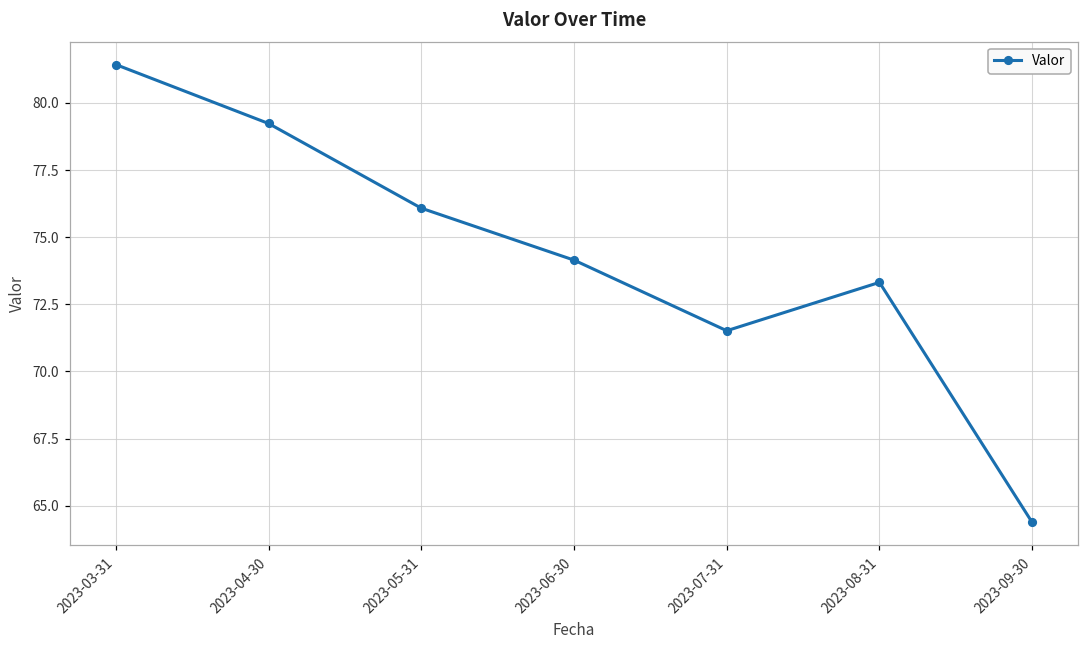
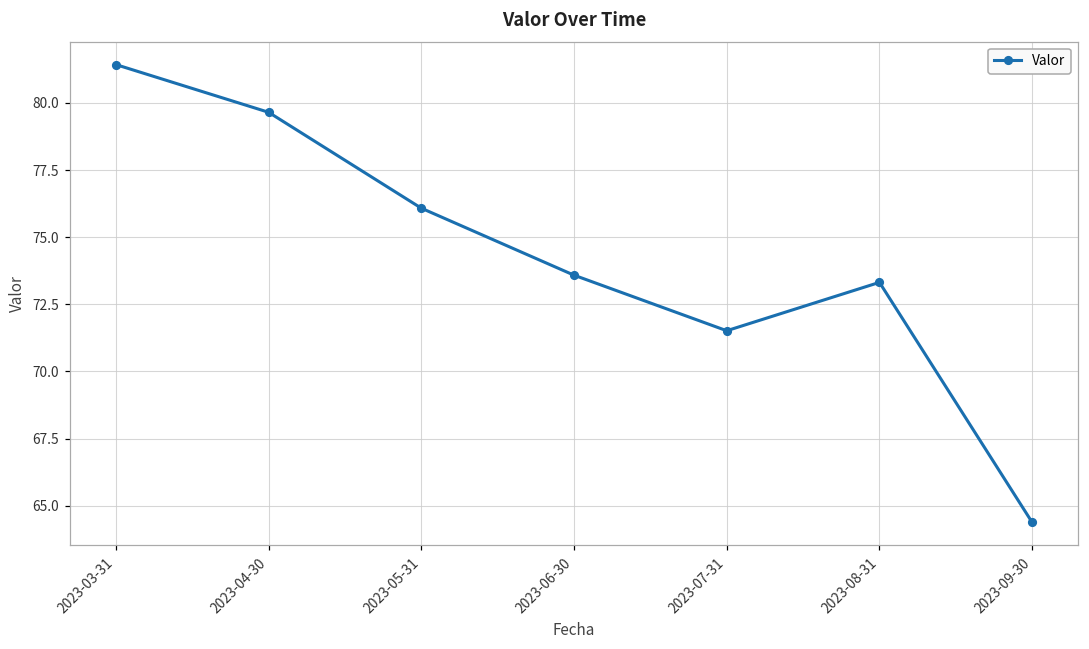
  {
    "2023-03-31": 81.4,
-   "2023-04-30": 79.2,
+   "2023-04-30": 79.7,
    "2023-05-31": 76.1,
-   "2023-06-30": 74.1,
+   "2023-06-30": 73.6,
    "2023-07-31": 71.5,
    "2023-08-31": 73.3,
    "2023-09-30": 64.4
  }
